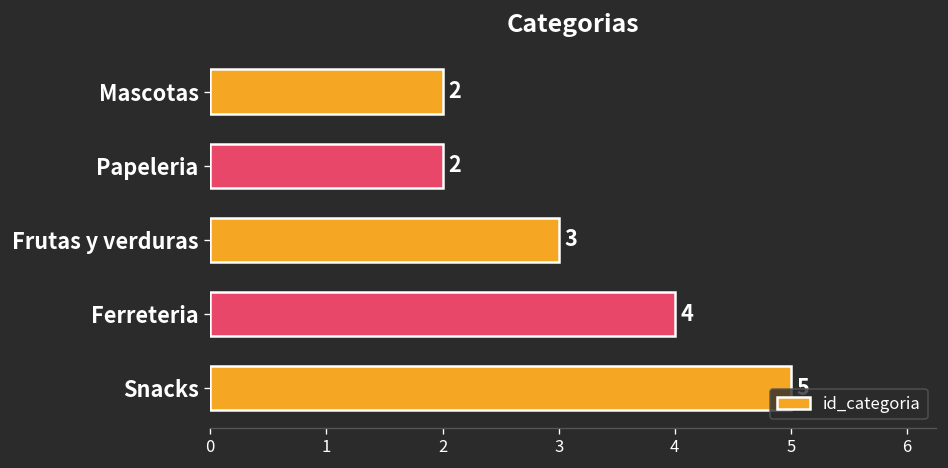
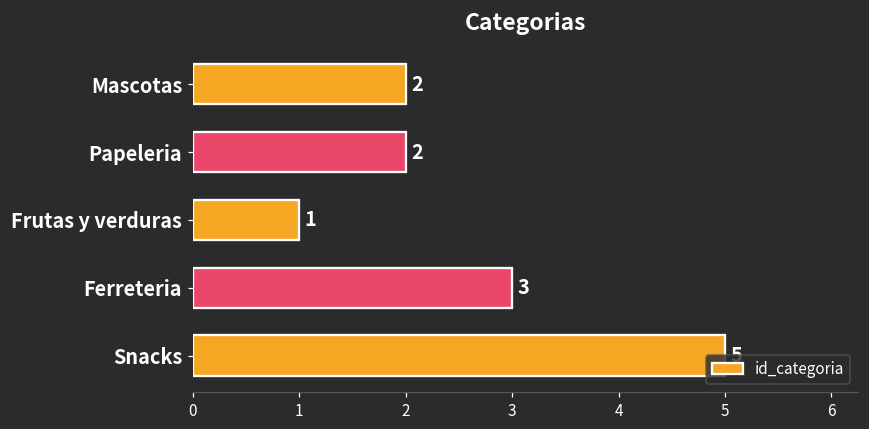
  {
    "Mascotas": 2,
    "Papeleria": 2,
-   "Frutas y verduras": 3,
-   "Ferreteria": 4
+   "Frutas y verduras": 1,
+   "Ferreteria": 3
  }
